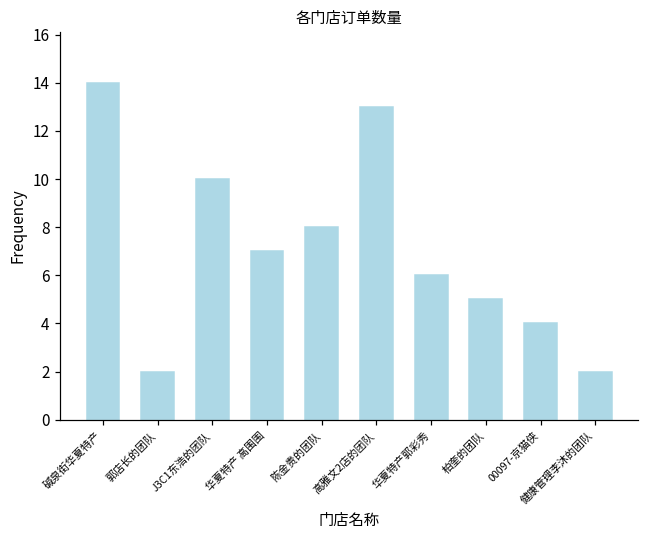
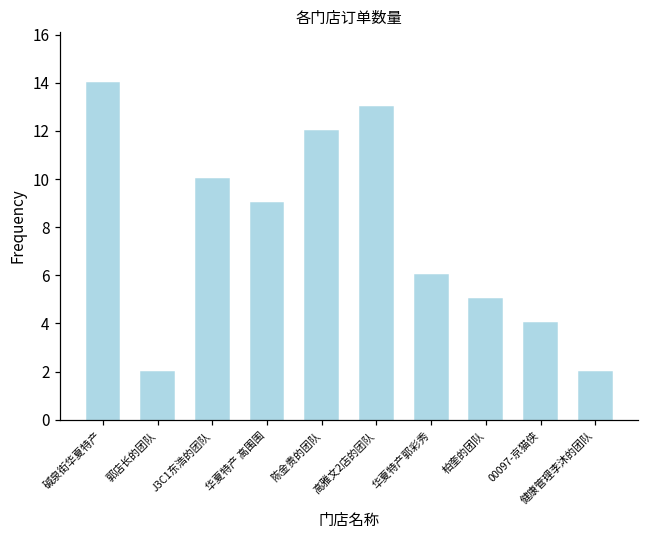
  {
    "碱泉街华夏特产": 14,
    "郭店长的团队": 2,
    "J3C1东浩的团队": 10,
-   "华夏特产 高围围": 7,
-   "陈金贵的团队": 8,
+   "华夏特产 高围围": 9,
+   "陈金贵的团队": 12,
    "高雅文2店的团队": 13,
    "华夏特产郭彩秀": 6,
    "柏奎的团队": 5,
    "00097-京猫侠": 4,
    "健康管理李沐的团队": 2
  }
